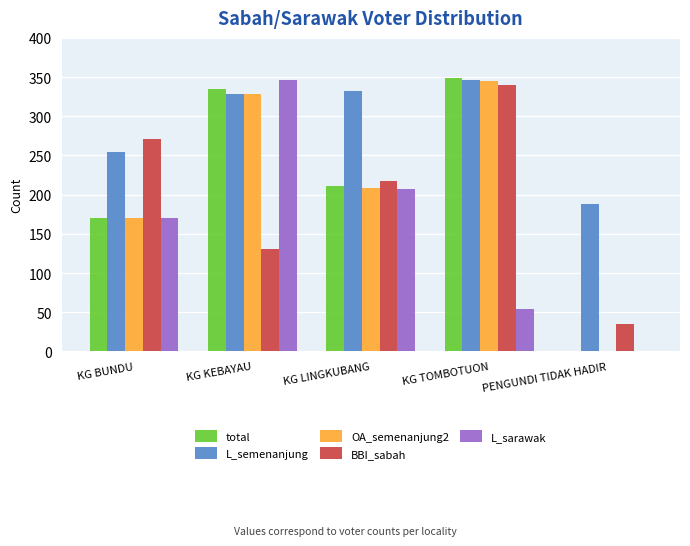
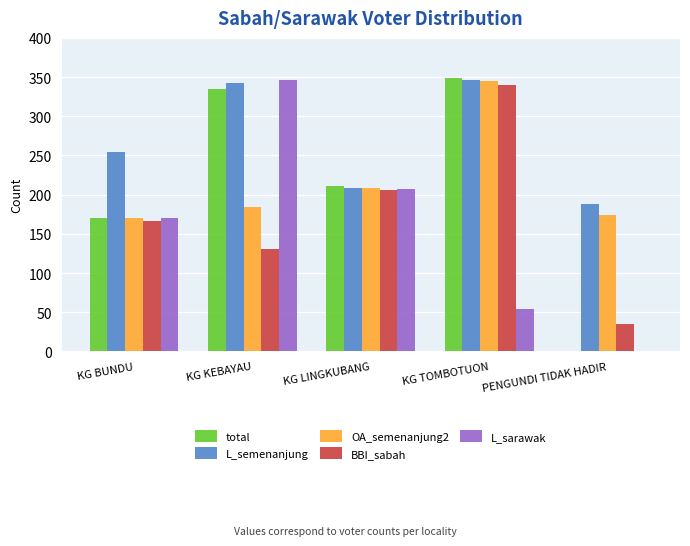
  {
    "total": {
      "KG BUNDU": 170,
      "KG KEBAYAU": 340,
      "KG LINGKUBANG": 210,
      "KG TOMBOTUON": 350
    },
    "L_semenanjung": {
      "KG BUNDU": 260,
-     "KG KEBAYAU": 330,
-     "KG LINGKUBANG": 330,
+     "KG KEBAYAU": 340,
+     "KG LINGKUBANG": 210,
      "KG TOMBOTUON": 350,
      "PENGUNDI TIDAK HADIR": 190
    },
    "OA_semenanjung2": {
      "KG BUNDU": 170,
-     "KG KEBAYAU": 330,
+     "KG KEBAYAU": 180,
      "KG LINGKUBANG": 210,
      "KG TOMBOTUON": 350,
-     "PENGUNDI TIDAK HADIR": 0
+     "PENGUNDI TIDAK HADIR": 170
    },
    "BBI_sabah": {
-     "KG BUNDU": 270,
+     "KG BUNDU": 170,
      "KG KEBAYAU": 130,
-     "KG LINGKUBANG": 220,
+     "KG LINGKUBANG": 210,
      "KG TOMBOTUON": 340,
      "PENGUNDI TIDAK HADIR": 40
    },
    "L_sarawak": {
      "KG BUNDU": 170,
      "KG KEBAYAU": 350,
      "KG LINGKUBANG": 210,
      "KG TOMBOTUON": 50
    }
  }
